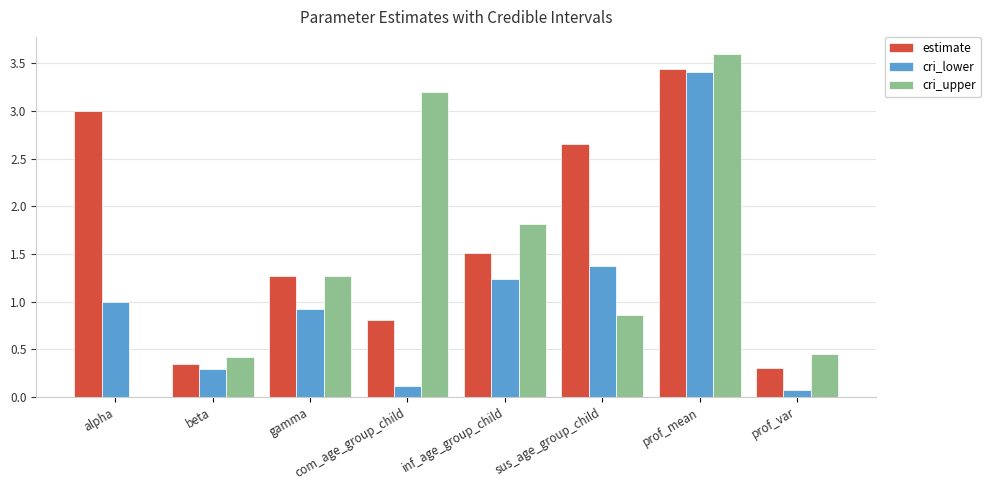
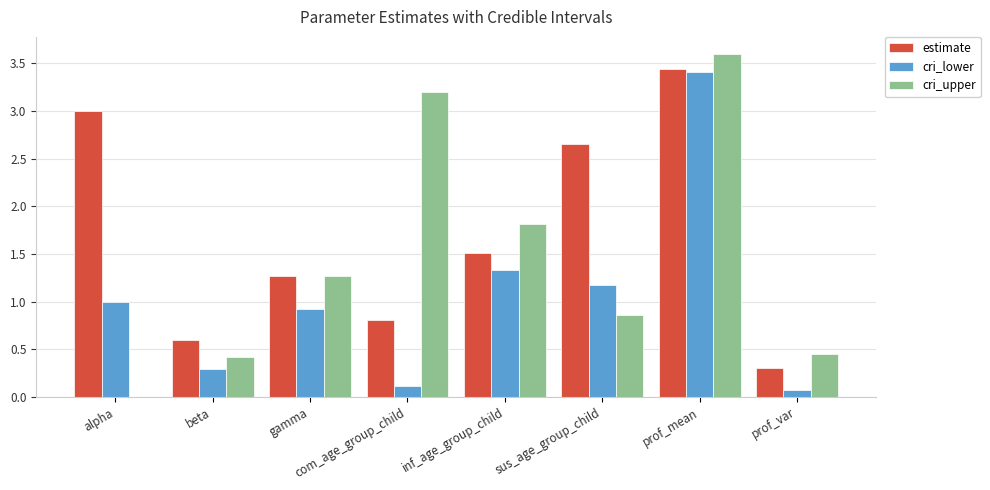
  {
    "estimate": {
      "alpha": 3.0,
-     "beta": 0.3,
+     "beta": 0.6,
      "gamma": 1.3,
      "com_age_group_child": 0.8,
      "inf_age_group_child": 1.5,
      "sus_age_group_child": 2.6,
      "prof_mean": 3.4,
      "prof_var": 0.3
    },
    "cri_lower": {
      "alpha": 1.0,
      "beta": 0.3,
      "gamma": 0.9,
      "com_age_group_child": 0.1,
-     "inf_age_group_child": 1.2,
-     "sus_age_group_child": 1.4,
+     "inf_age_group_child": 1.3,
+     "sus_age_group_child": 1.2,
      "prof_mean": 3.4,
      "prof_var": 0.1
    },
    "cri_upper": {
      "beta": 0.4,
      "gamma": 1.3,
      "com_age_group_child": 3.2,
      "inf_age_group_child": 1.8,
      "sus_age_group_child": 0.9,
      "prof_mean": 3.6,
      "prof_var": 0.4
    }
  }
